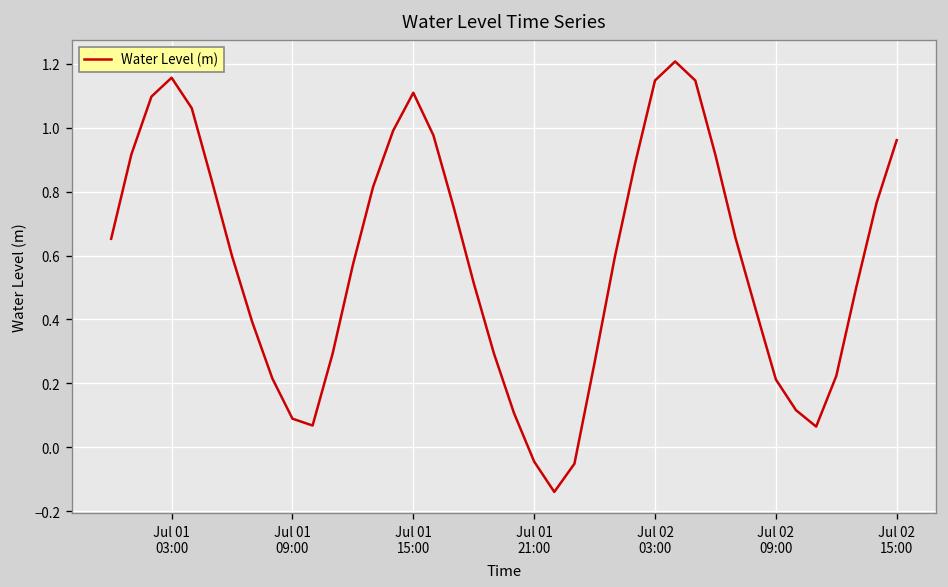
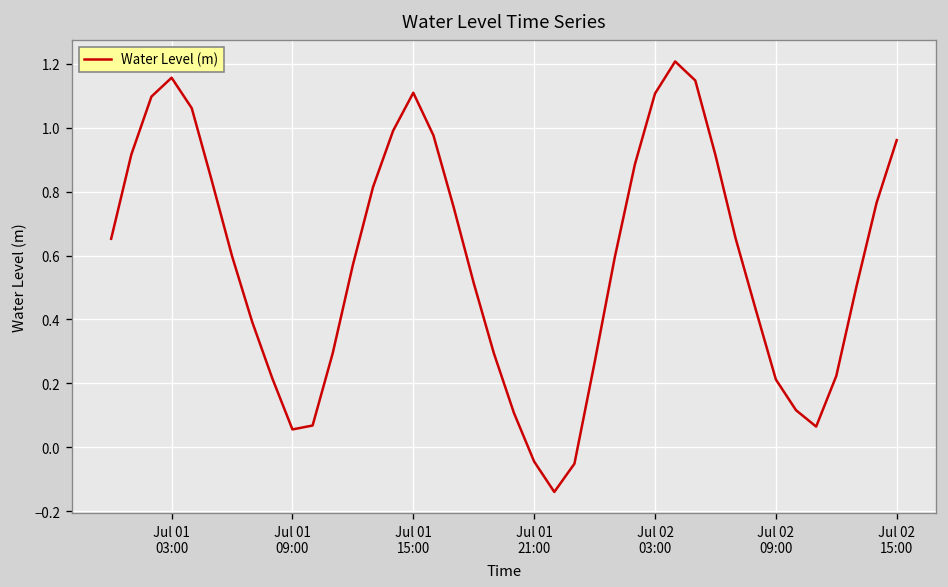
  {
    "Jul 01 03:00": 1.16,
-   "Jul 01 09:00": 0.09,
+   "Jul 01 09:00": 0.06,
    "Jul 01 15:00": 1.11,
    "Jul 01 21:00": -0.04,
-   "Jul 02 03:00": 1.15,
+   "Jul 02 03:00": 1.11,
    "Jul 02 09:00": 0.21,
    "Jul 02 15:00": 0.96
  }
